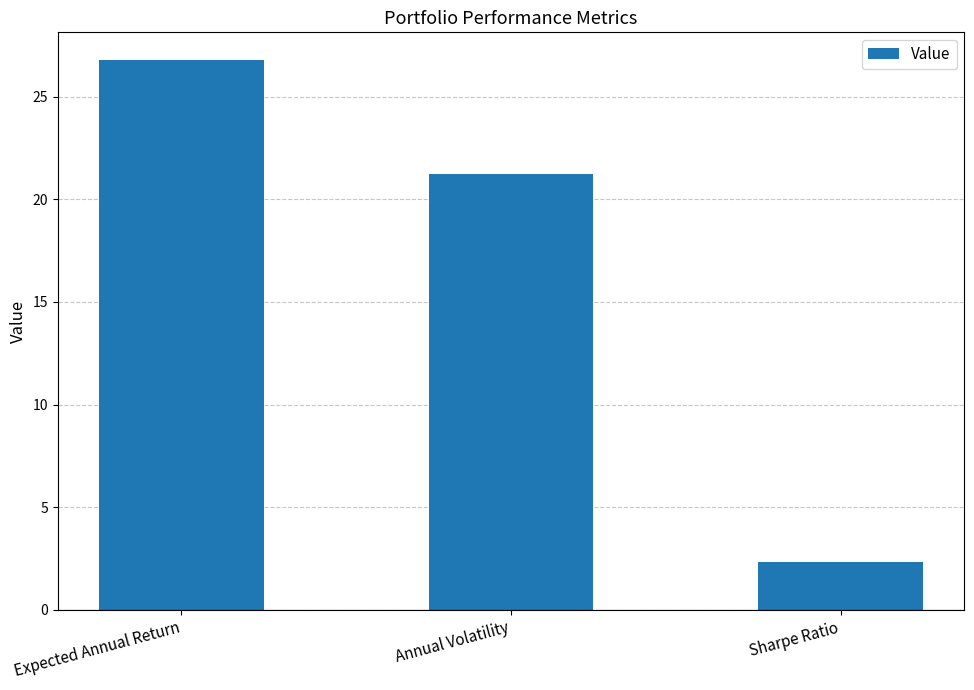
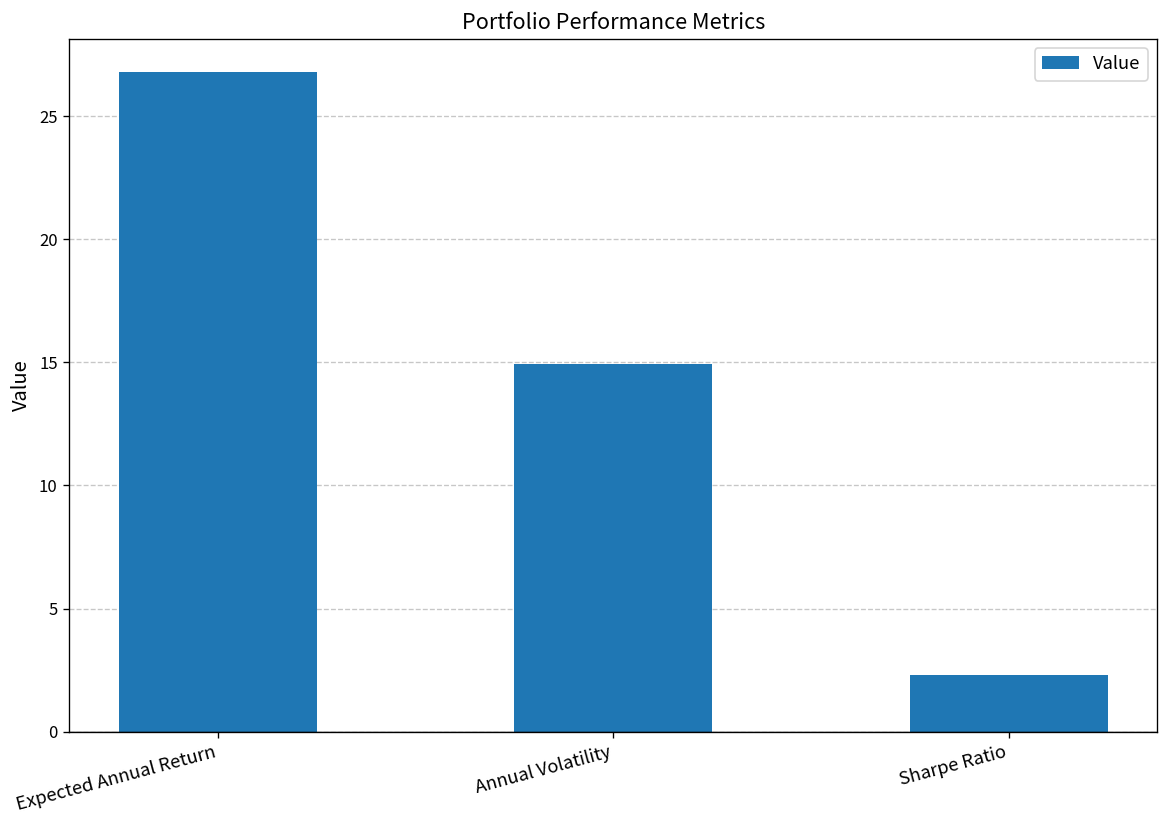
  {
    "Expected Annual Return": 26.8,
-   "Annual Volatility": 21.2,
+   "Annual Volatility": 14.9,
    "Sharpe Ratio": 2.3
  }
